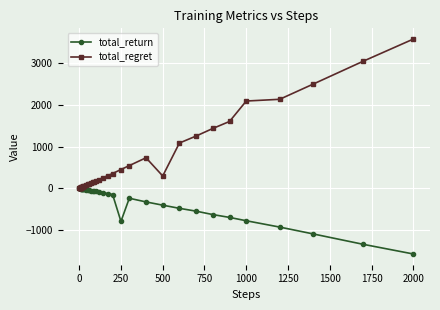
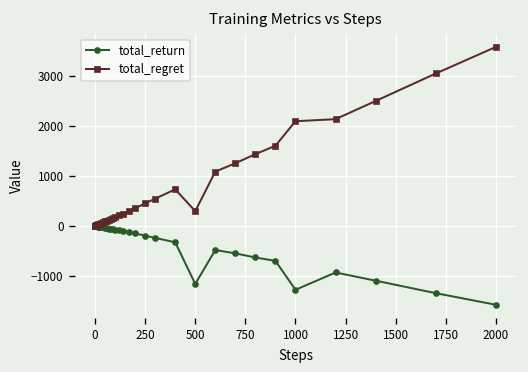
  {
    "total_return": {
-     "250": -800,
-     "500": -400,
-     "1000": -800,
+     "250": -200,
+     "500": -1200,
+     "1000": -1300,
      "2000": -1600
    },
    "total_regret": {
      "250": 400,
      "500": 300,
      "1000": 2100,
      "2000": 3600
    }
  }
